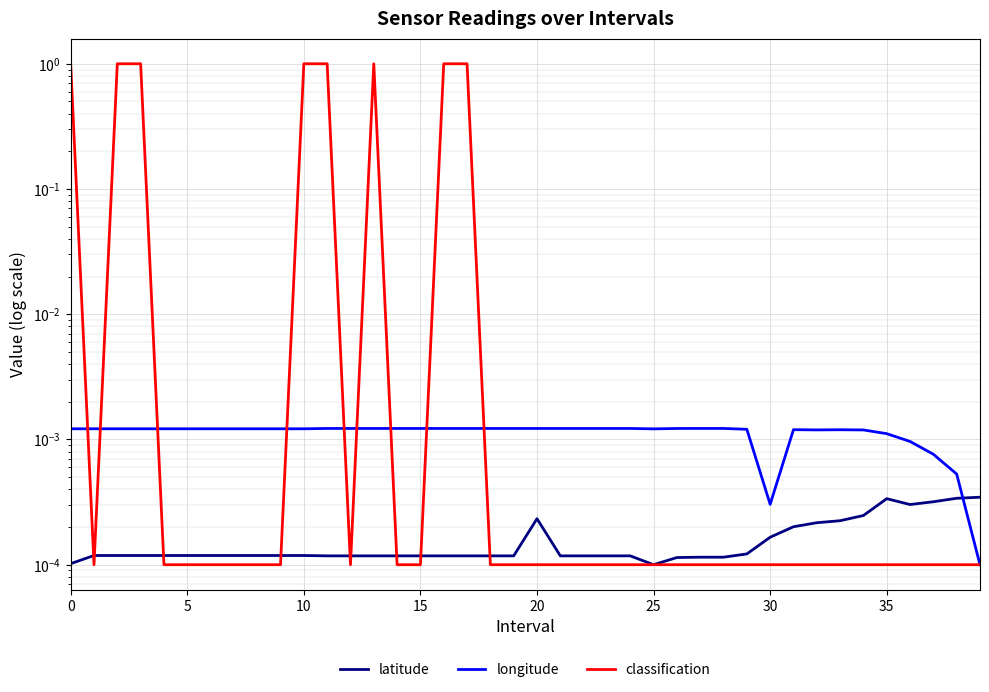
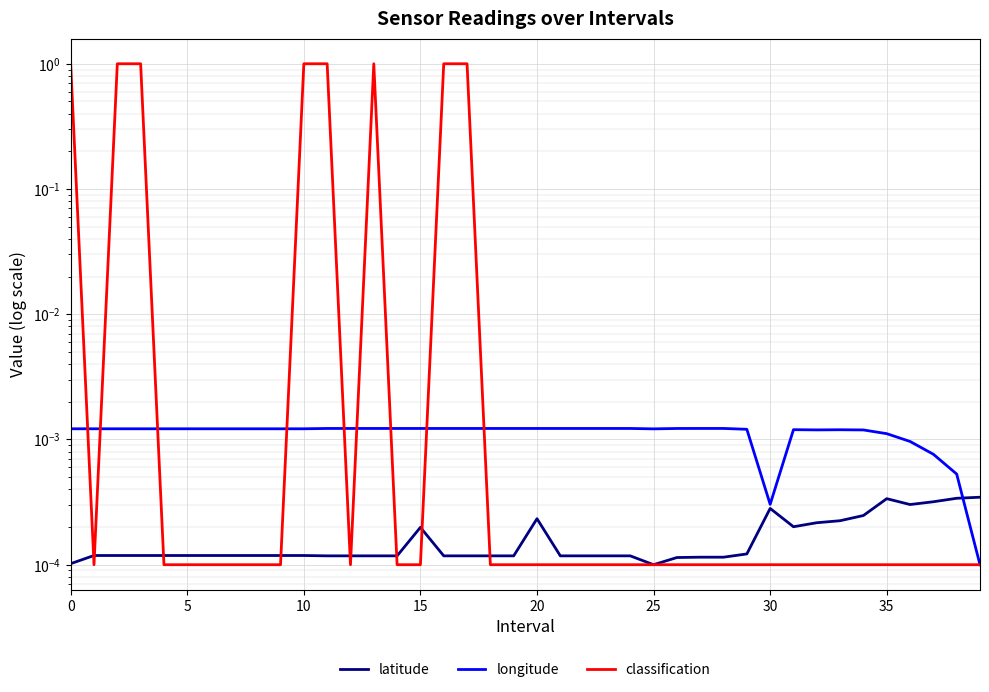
  {
    "latitude": {
      "0": 0.00010,
      "5": 0.00012,
      "10": 0.00012,
-     "15": 0.00012,
+     "15": 0.00020,
      "20": 0.00023,
-     "30": 0.00017,
+     "30": 0.00028,
      "35": 0.00034
    },
    "longitude": {
      "0": 0.0012,
      "5": 0.0012,
      "10": 0.0012,
      "15": 0.0012,
      "20": 0.0012,
      "25": 0.0012,
      "30": 0.00030,
      "35": 0.0011
    },
    "classification": {
      "0": 1.0,
      "5": 0.00010,
      "10": 1.0,
      "15": 0.00010,
      "20": 0.00010,
      "30": 0.00010,
      "35": 0.00010
    }
  }
